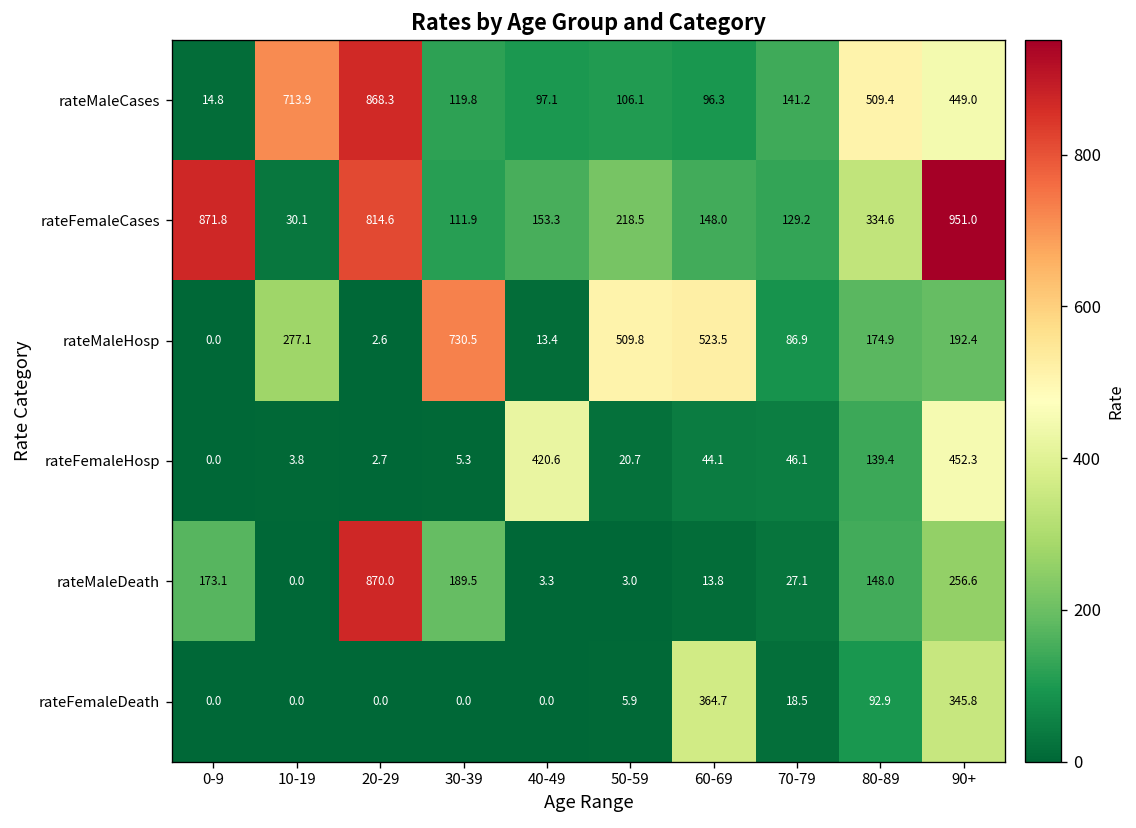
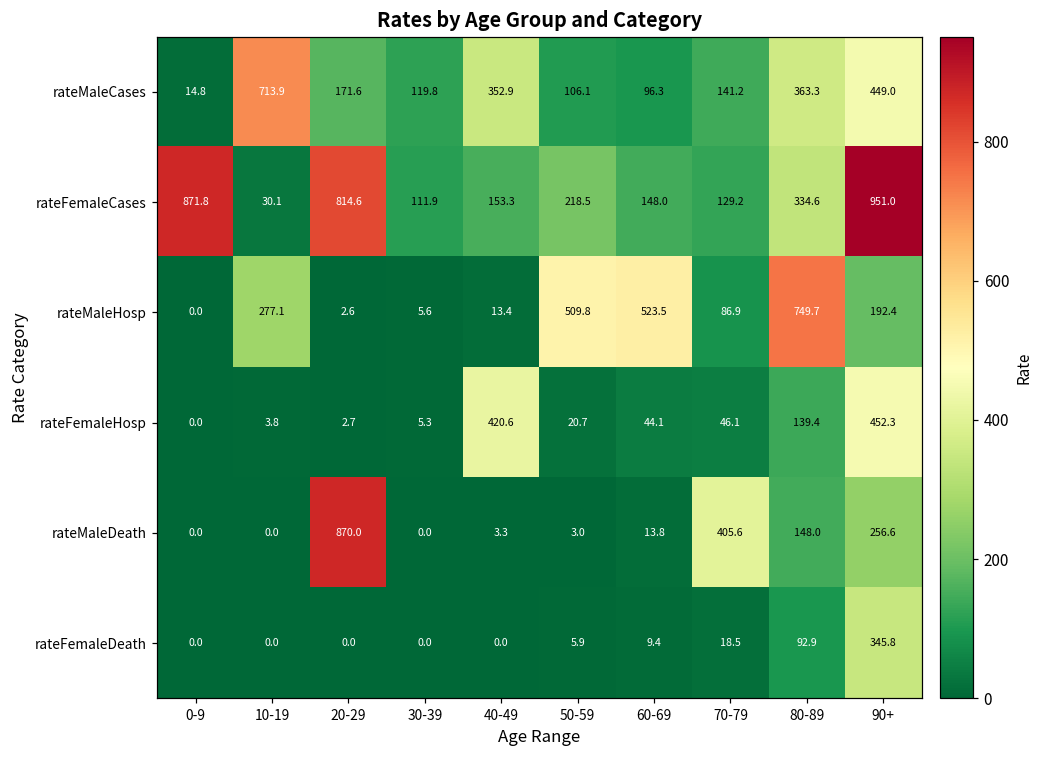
  {
    "rateMaleCases": {
      "0-9": 14.8,
      "10-19": 713.9,
-     "20-29": 868.3,
+     "20-29": 171.6,
      "30-39": 119.8,
-     "40-49": 97.1,
+     "40-49": 352.9,
      "50-59": 106.1,
      "60-69": 96.3,
      "70-79": 141.2,
-     "80-89": 509.4,
+     "80-89": 363.3,
      "90+": 449.0
    },
    "rateFemaleCases": {
      "0-9": 871.8,
      "10-19": 30.1,
      "20-29": 814.6,
      "30-39": 111.9,
      "40-49": 153.3,
      "50-59": 218.5,
      "60-69": 148.0,
      "70-79": 129.2,
      "80-89": 334.6,
      "90+": 951.0
    },
    "rateMaleHosp": {
      "0-9": 0.0,
      "10-19": 277.1,
      "20-29": 2.6,
-     "30-39": 730.5,
+     "30-39": 5.6,
      "40-49": 13.4,
      "50-59": 509.8,
      "60-69": 523.5,
      "70-79": 86.9,
-     "80-89": 174.9,
+     "80-89": 749.7,
      "90+": 192.4
    },
    "rateFemaleHosp": {
      "0-9": 0.0,
      "10-19": 3.8,
      "20-29": 2.7,
      "30-39": 5.3,
      "40-49": 420.6,
      "50-59": 20.7,
      "60-69": 44.1,
      "70-79": 46.1,
      "80-89": 139.4,
      "90+": 452.3
    },
    "rateMaleDeath": {
-     "0-9": 173.1,
+     "0-9": 0.0,
      "10-19": 0.0,
      "20-29": 870.0,
-     "30-39": 189.5,
+     "30-39": 0.0,
      "40-49": 3.3,
      "50-59": 3.0,
      "60-69": 13.8,
-     "70-79": 27.1,
+     "70-79": 405.6,
      "80-89": 148.0,
      "90+": 256.6
    },
    "rateFemaleDeath": {
      "0-9": 0.0,
      "10-19": 0.0,
      "20-29": 0.0,
      "30-39": 0.0,
      "40-49": 0.0,
      "50-59": 5.9,
-     "60-69": 364.7,
+     "60-69": 9.4,
      "70-79": 18.5,
      "80-89": 92.9,
      "90+": 345.8
    }
  }
